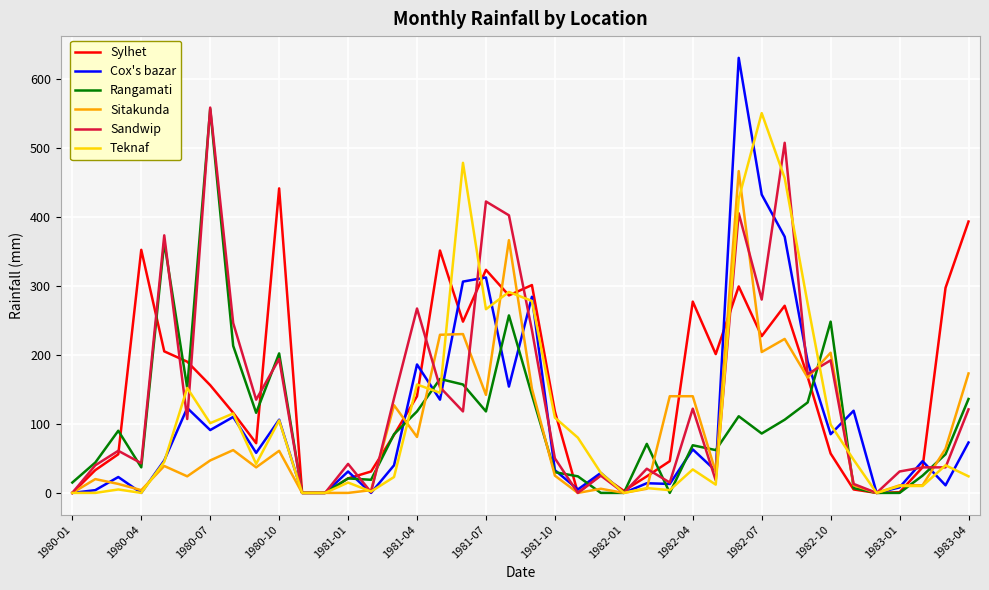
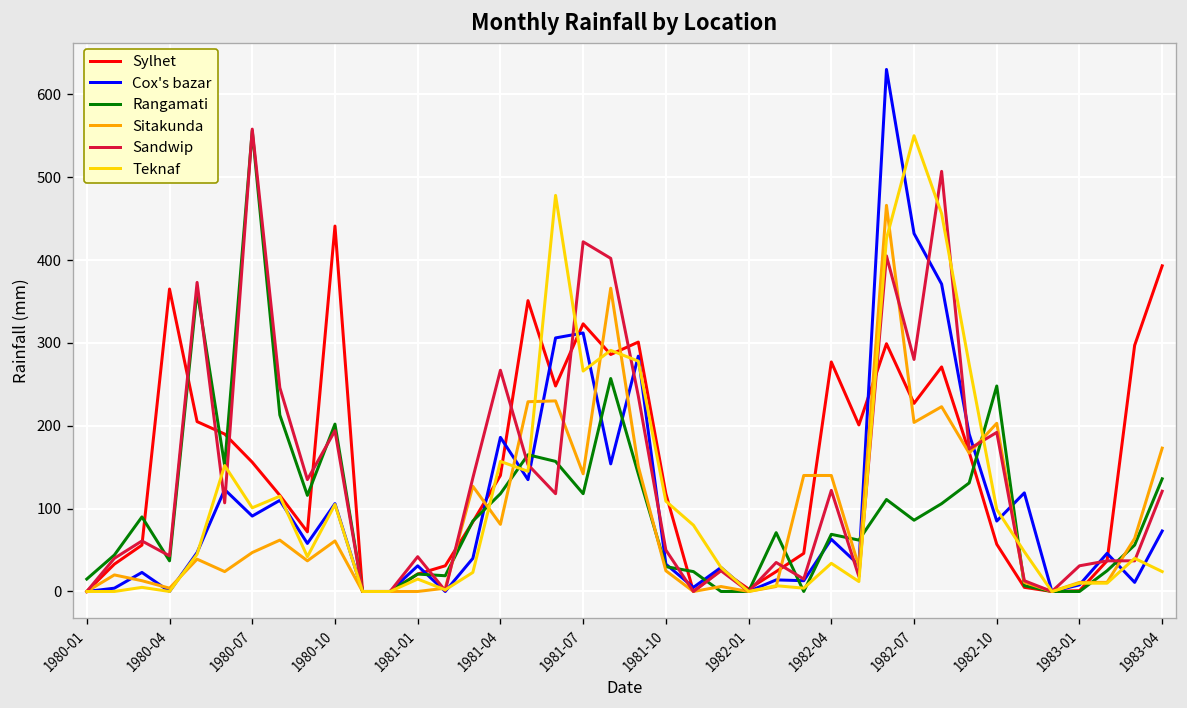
  {
    "Sylhet": {
-     "1980-04": 350,
+     "1980-04": 370,
      "1980-07": 160,
      "1980-10": 440,
      "1981-04": 140,
      "1981-07": 320,
      "1981-10": 120,
      "1982-04": 280,
      "1982-07": 230,
      "1982-10": 60,
      "1983-04": 390
    },
    "Cox's bazar": {
      "1980-07": 90,
      "1981-01": 30,
      "1981-04": 190,
      "1981-07": 310,
      "1982-04": 60,
      "1982-07": 430,
      "1982-10": 90,
      "1983-04": 70
    },
    "Rangamati": {
      "1980-01": 20,
      "1980-04": 40,
      "1980-10": 200,
      "1981-04": 120,
      "1981-07": 120,
      "1982-04": 70,
      "1982-07": 90,
      "1982-10": 250,
      "1983-04": 140
    },
    "Sandwip": {
      "1980-04": 40,
      "1980-10": 190,
      "1981-01": 40,
      "1981-04": 270,
      "1981-07": 420,
      "1981-10": 50,
      "1982-04": 120,
      "1982-07": 280,
      "1982-10": 190,
      "1983-01": 30,
      "1983-04": 120
    }
  }
